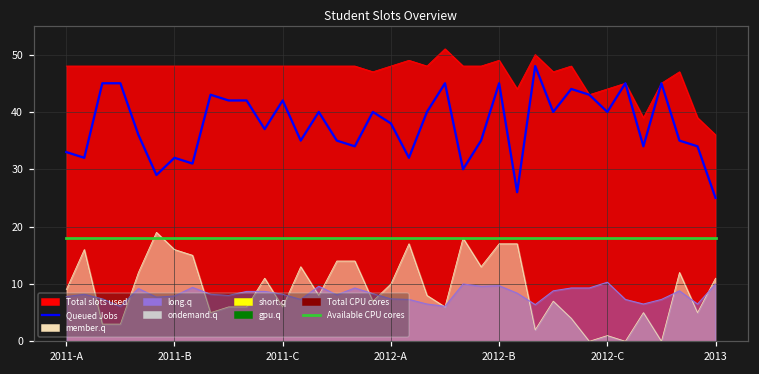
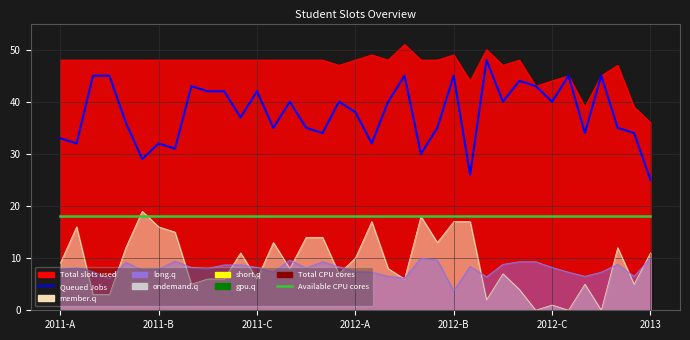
  {
    "Total slots used": {
      "2011-A": 48,
      "2011-B": 48,
      "2011-C": 48,
      "2012-A": 48,
      "2012-B": 49,
      "2012-C": 44
    },
    "member.q": {
      "2011-A": 9,
      "2011-B": 16,
      "2012-A": 10,
      "2012-B": 17,
      "2012-C": 1
    },
    "Queued Jobs": {
      "2011-A": 33,
      "2011-B": 32,
      "2011-C": 42,
      "2012-A": 38,
      "2012-B": 45,
      "2012-C": 40
    },
    "long.q": {
-     "2012-B": 10,
-     "2012-C": 10
+     "2012-B": 4,
+     "2012-C": 8
    },
    "Available CPU cores": {
      "2011-A": 18,
      "2011-B": 18,
      "2011-C": 18,
      "2012-A": 18,
      "2012-B": 18,
      "2012-C": 18
    }
  }
